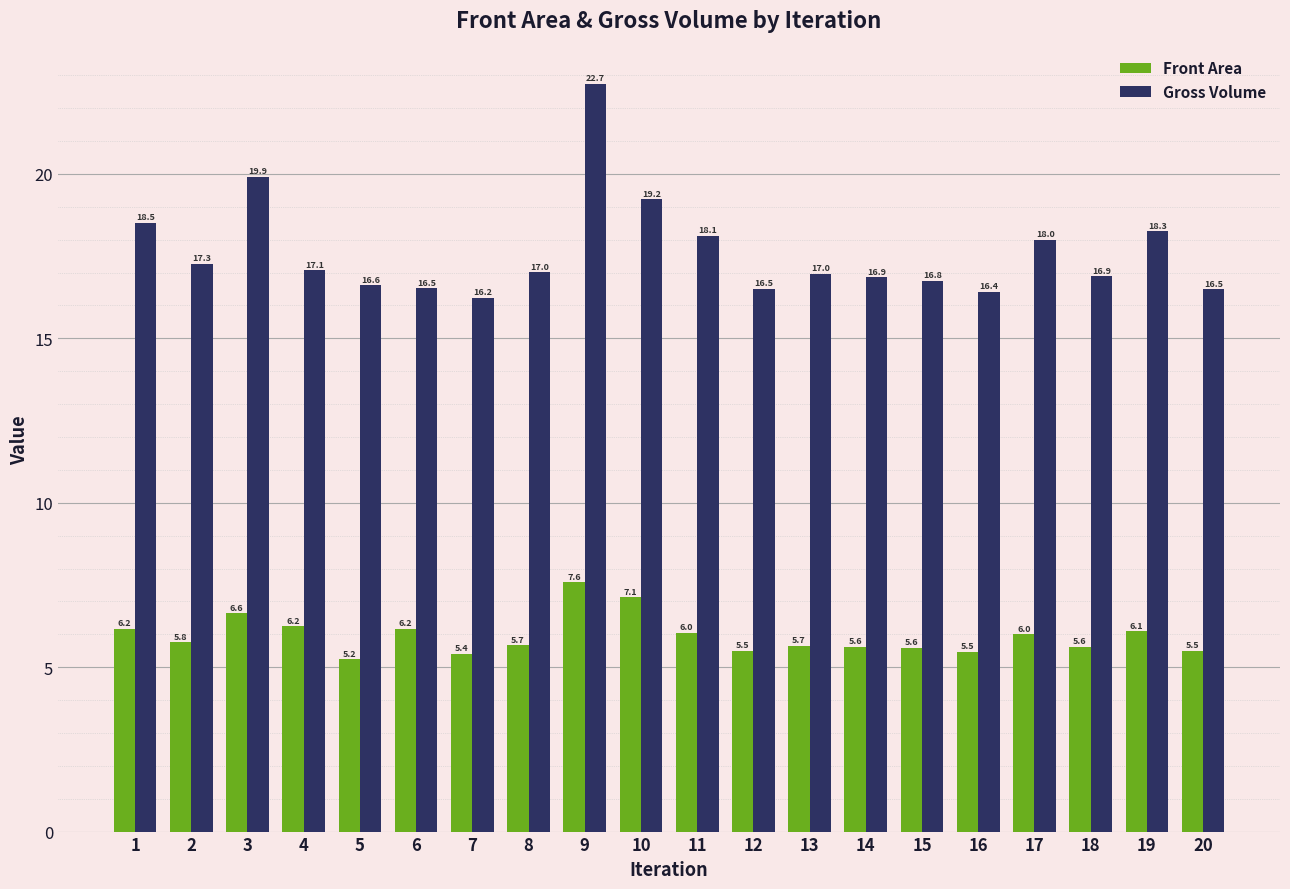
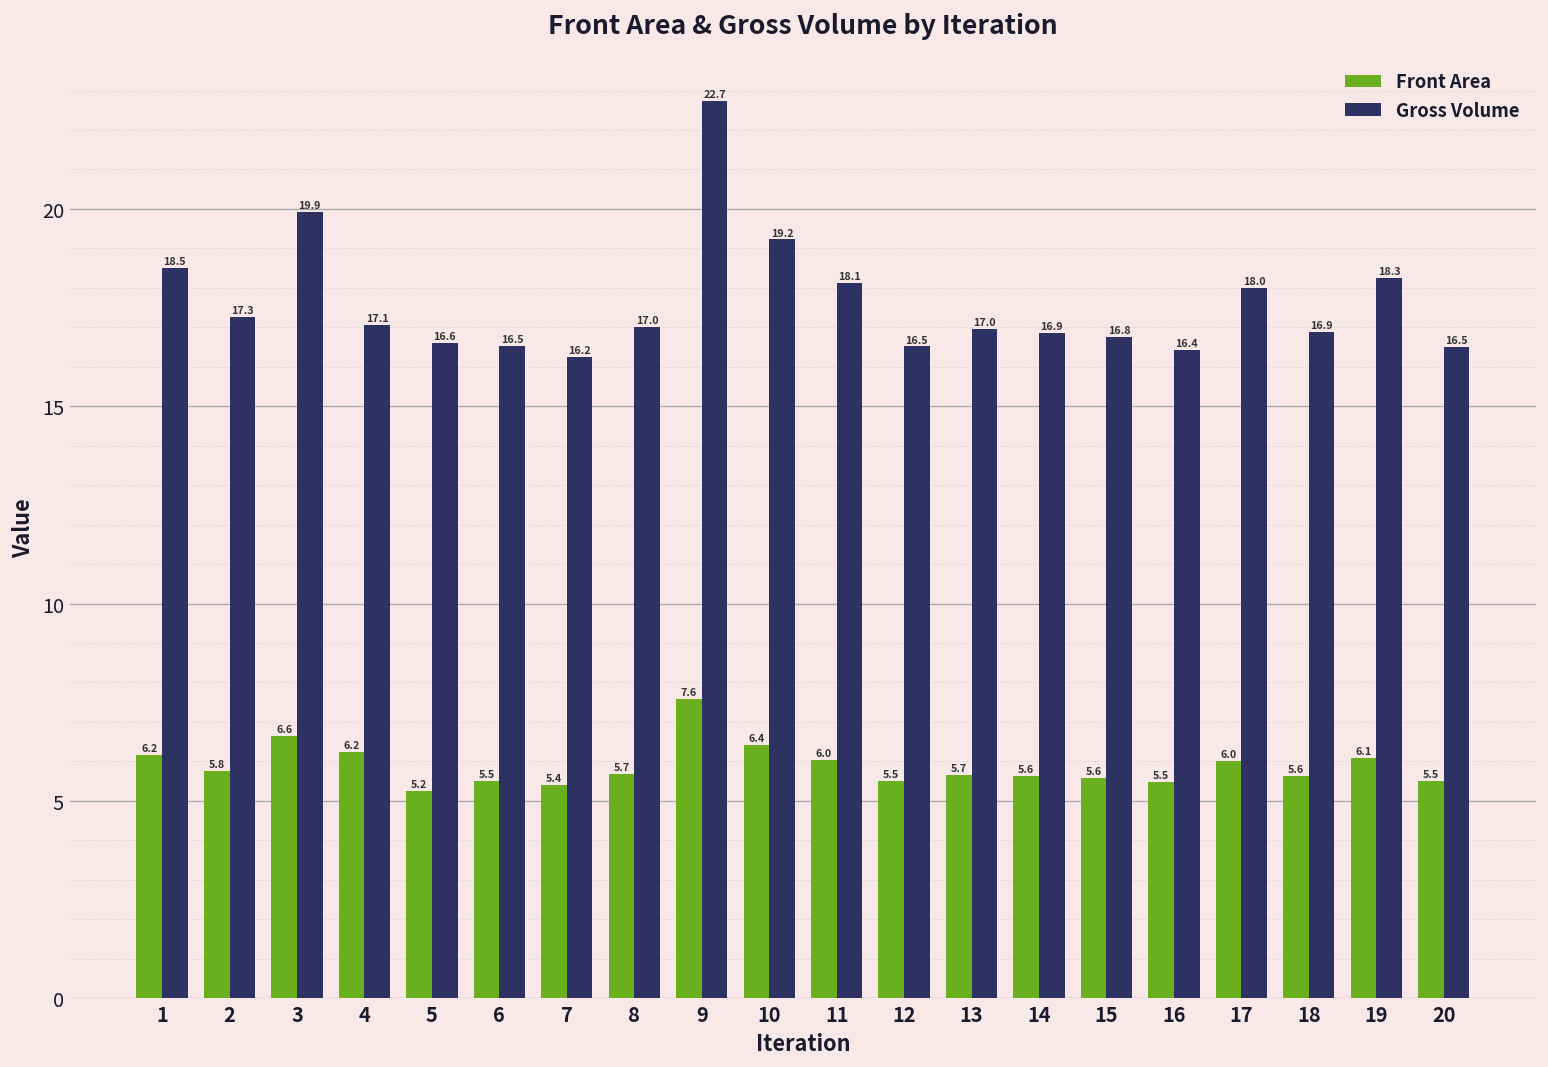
  {
    "Front Area": {
      "1": 6.2,
      "2": 5.8,
      "3": 6.6,
      "4": 6.2,
      "5": 5.2,
-     "6": 6.2,
+     "6": 5.5,
      "7": 5.4,
      "8": 5.7,
      "9": 7.6,
-     "10": 7.1,
+     "10": 6.4,
      "11": 6.0,
      "12": 5.5,
      "13": 5.7,
      "14": 5.6,
      "15": 5.6,
      "16": 5.5,
      "17": 6.0,
      "18": 5.6,
      "19": 6.1,
      "20": 5.5
    },
    "Gross Volume": {
      "1": 18.5,
      "2": 17.3,
      "3": 19.9,
      "4": 17.1,
      "5": 16.6,
      "6": 16.5,
      "7": 16.2,
      "8": 17.0,
      "9": 22.7,
      "10": 19.2,
      "11": 18.1,
      "12": 16.5,
      "13": 17.0,
      "14": 16.9,
      "15": 16.8,
      "16": 16.4,
      "17": 18.0,
      "18": 16.9,
      "19": 18.3,
      "20": 16.5
    }
  }
